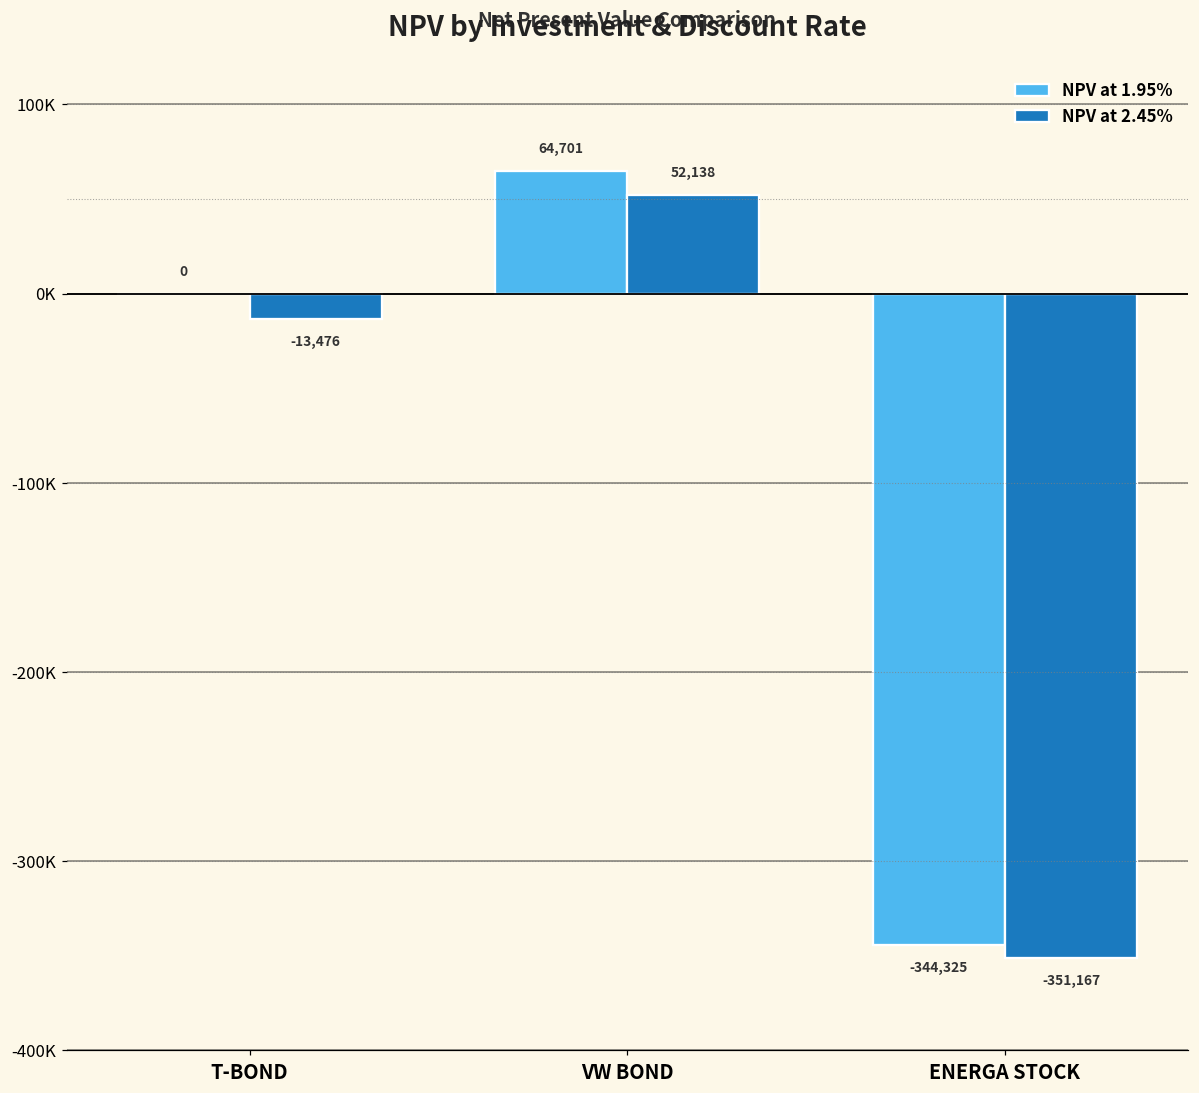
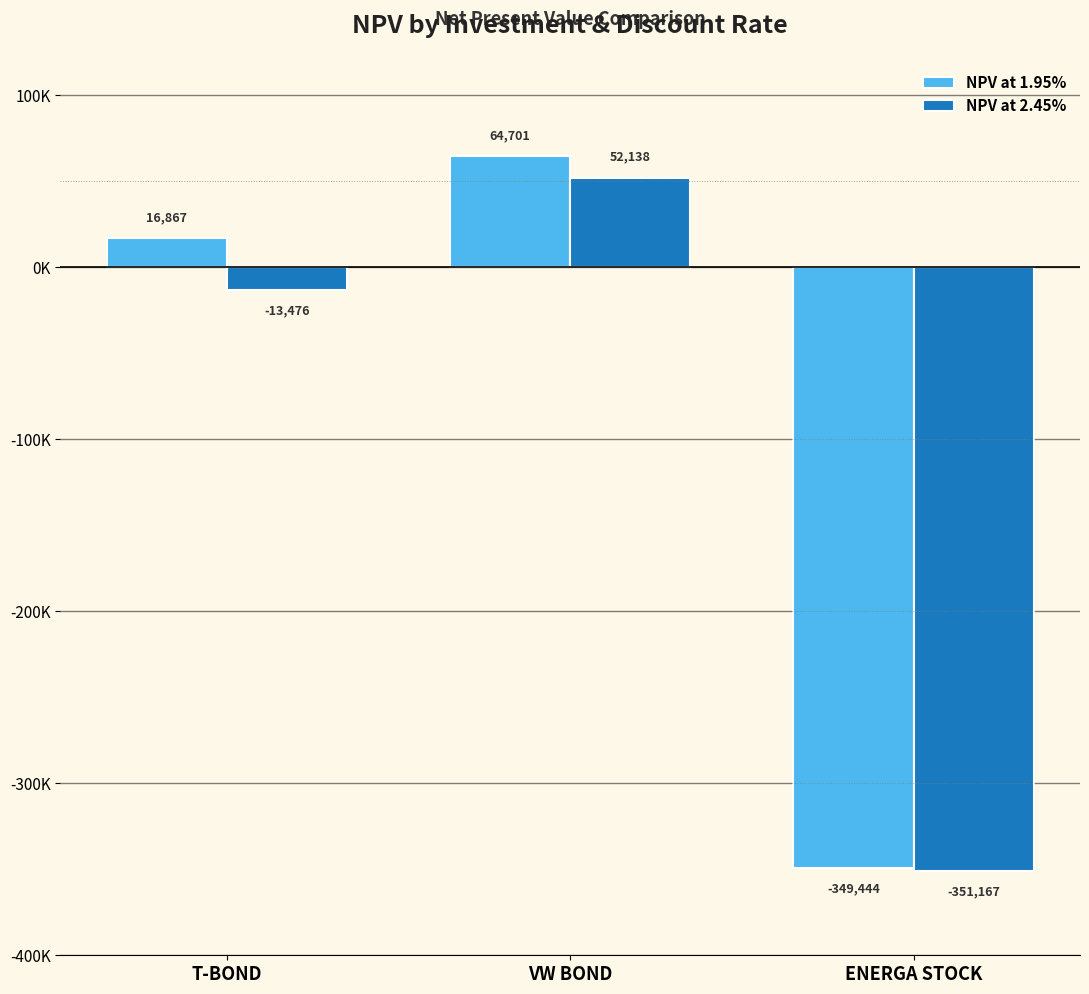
  {
    "NPV at 1.95%": {
-     "T-BOND": "0",
+     "T-BOND": "16,867",
      "VW BOND": "64,701",
-     "ENERGA STOCK": "-344,325"
+     "ENERGA STOCK": "-349,444"
    },
    "NPV at 2.45%": {
      "T-BOND": "-13,476",
      "VW BOND": "52,138",
      "ENERGA STOCK": "-351,167"
    }
  }
